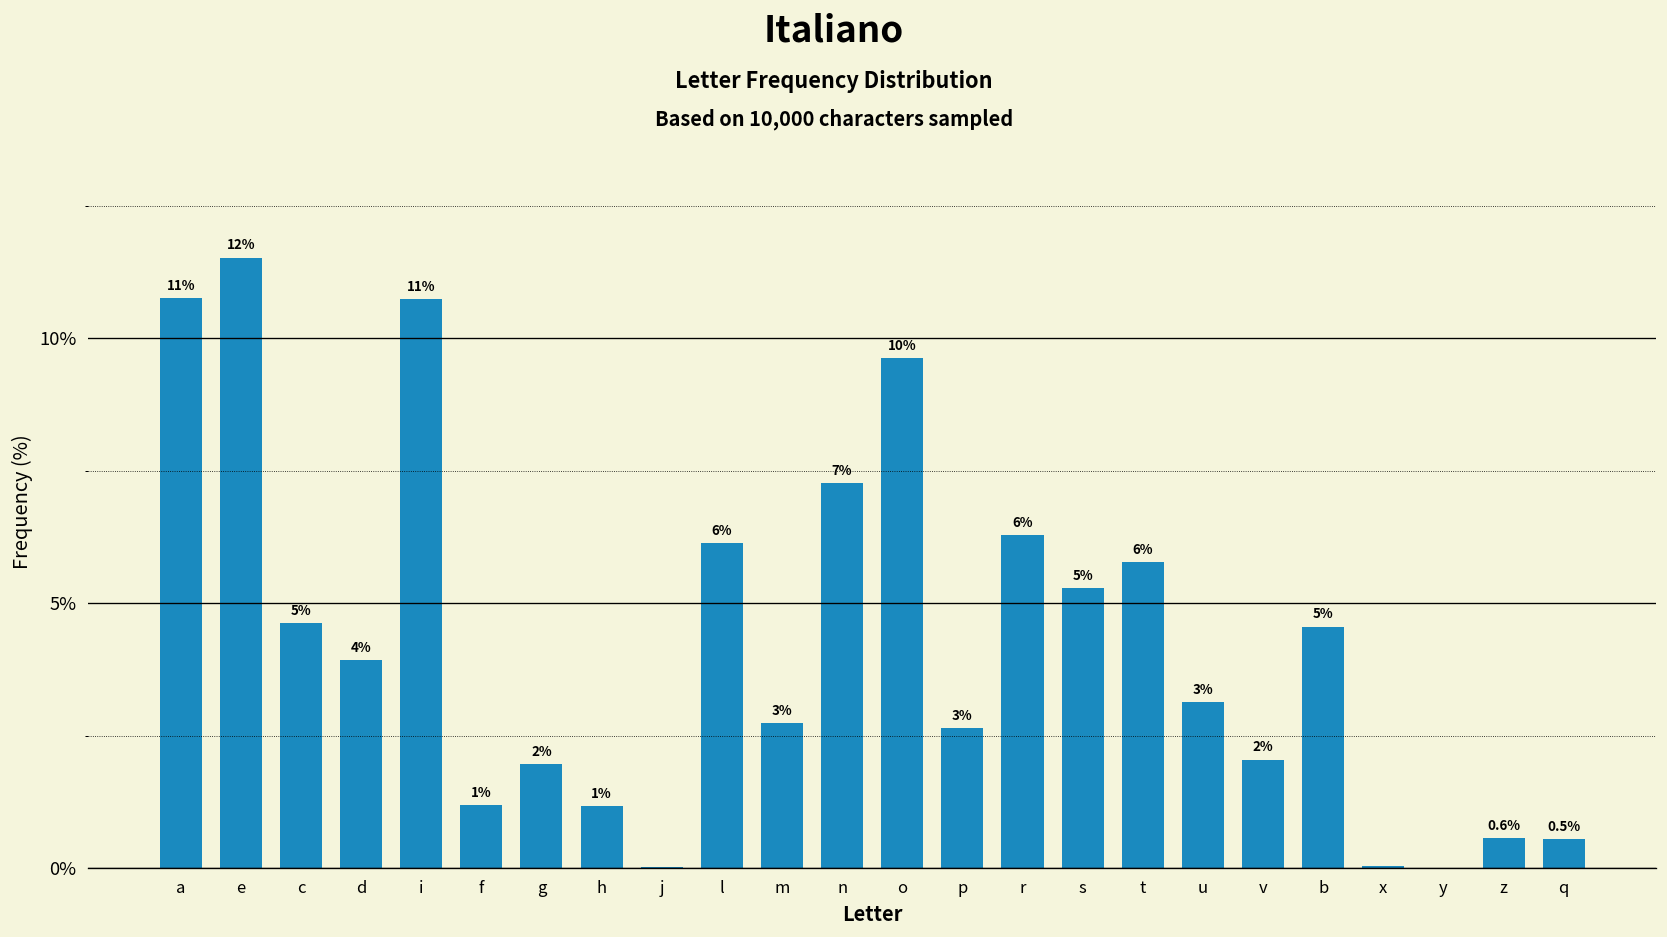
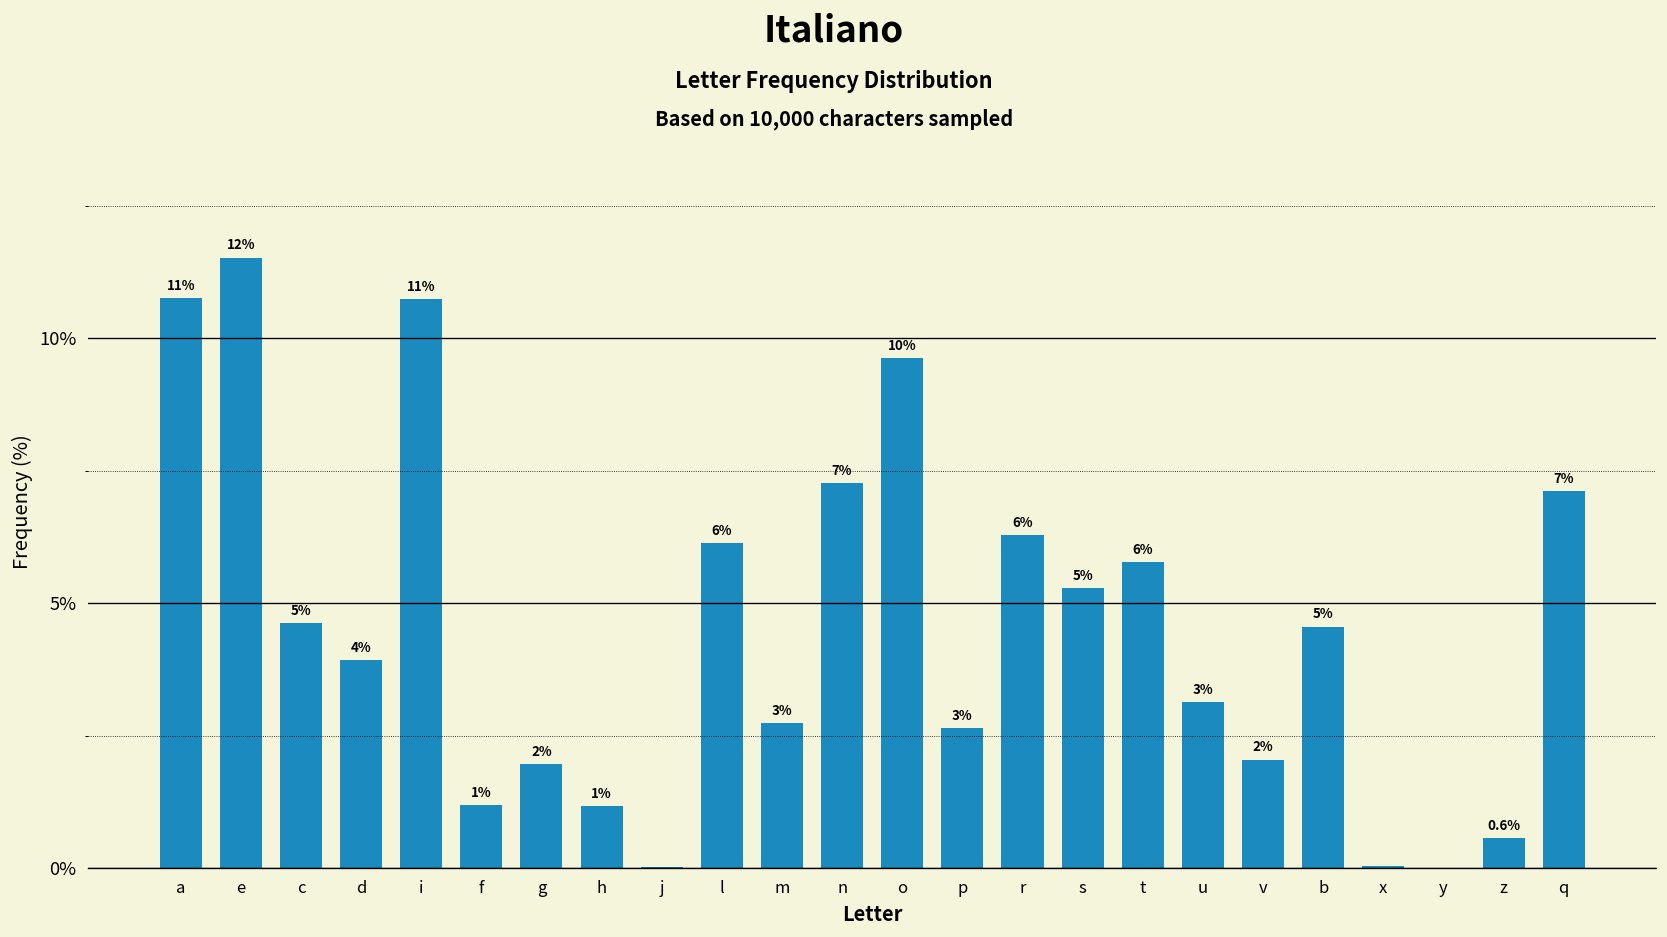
  {
    "a": "11%",
    "e": "12%",
    "c": "5%",
    "d": "4%",
    "i": "11%",
    "f": "1%",
    "g": "2%",
    "h": "1%",
    "l": "6%",
    "m": "3%",
    "n": "7%",
    "o": "10%",
    "p": "3%",
    "r": "6%",
    "s": "5%",
    "t": "6%",
    "u": "3%",
    "v": "2%",
    "b": "5%",
    "z": "0.6%",
-   "q": "0.5%"
+   "q": "7%"
  }
